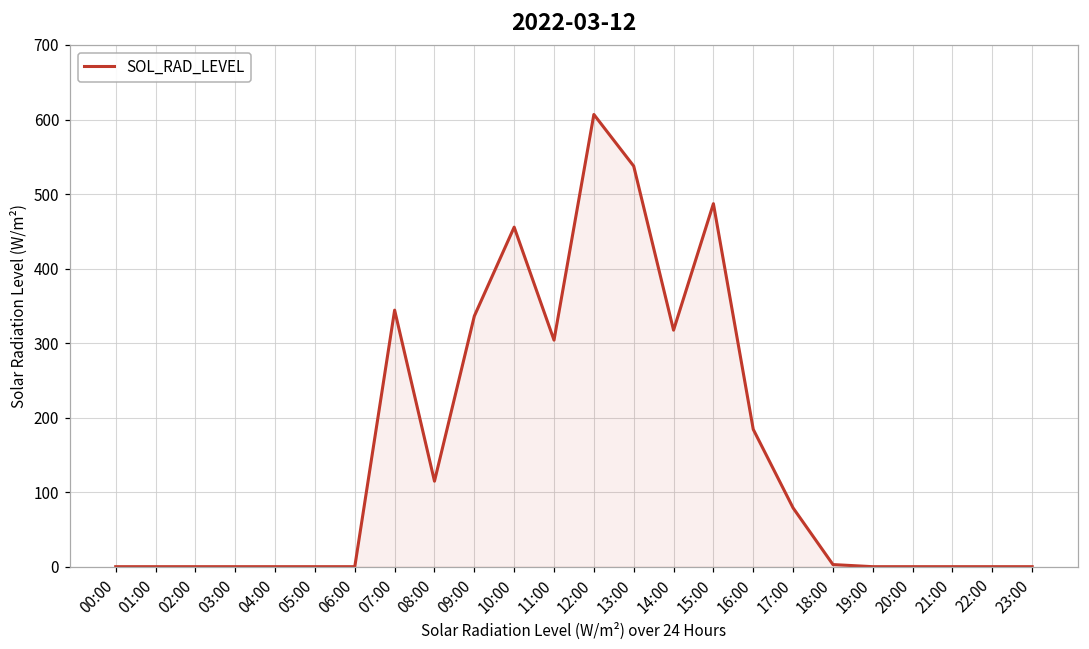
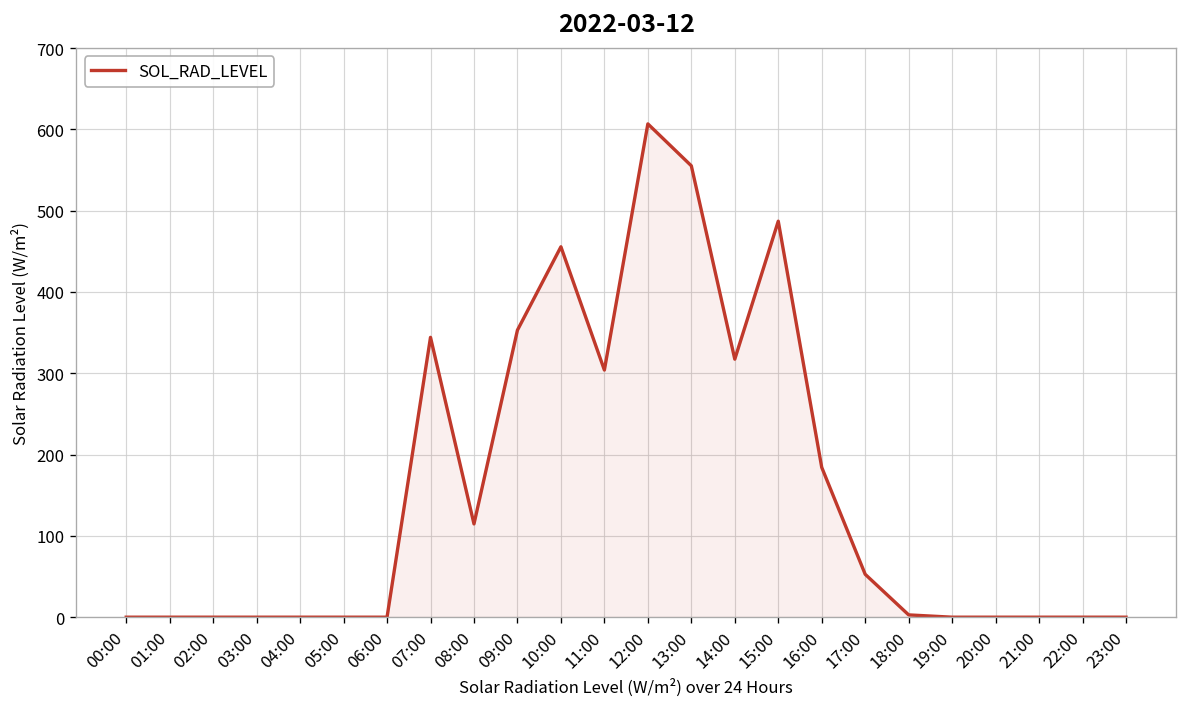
  {
    "00:00": 0,
    "01:00": 0,
    "02:00": 0,
    "03:00": 0,
    "04:00": 0,
    "05:00": 0,
    "06:00": 0,
    "07:00": 340,
    "08:00": 110,
-   "09:00": 340,
+   "09:00": 350,
    "10:00": 460,
    "11:00": 300,
    "12:00": 610,
-   "13:00": 540,
+   "13:00": 560,
    "14:00": 320,
    "15:00": 490,
    "16:00": 180,
-   "17:00": 80,
+   "17:00": 50,
    "18:00": 0,
    "19:00": 0,
    "20:00": 0,
    "21:00": 0,
    "22:00": 0,
    "23:00": 0
  }
